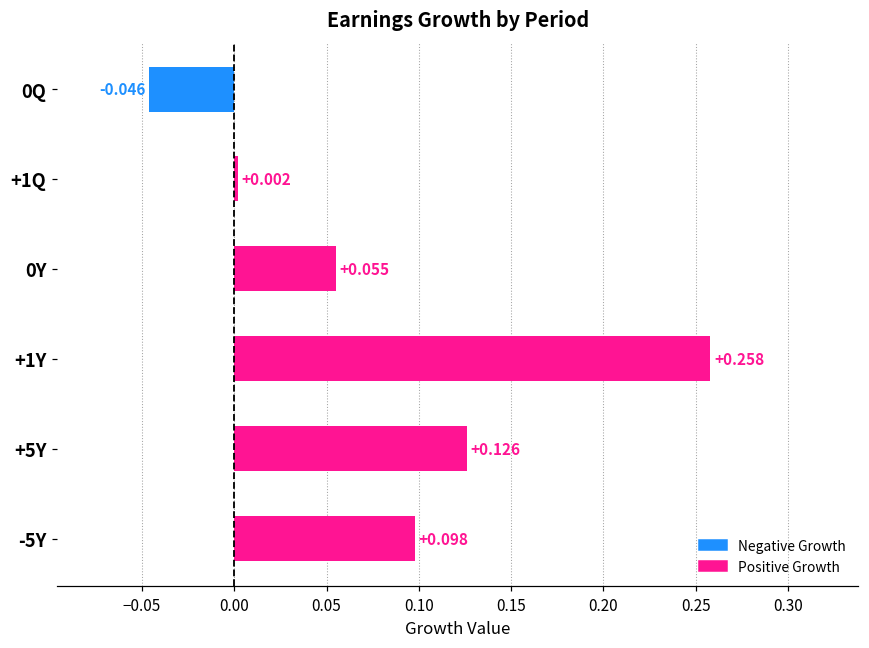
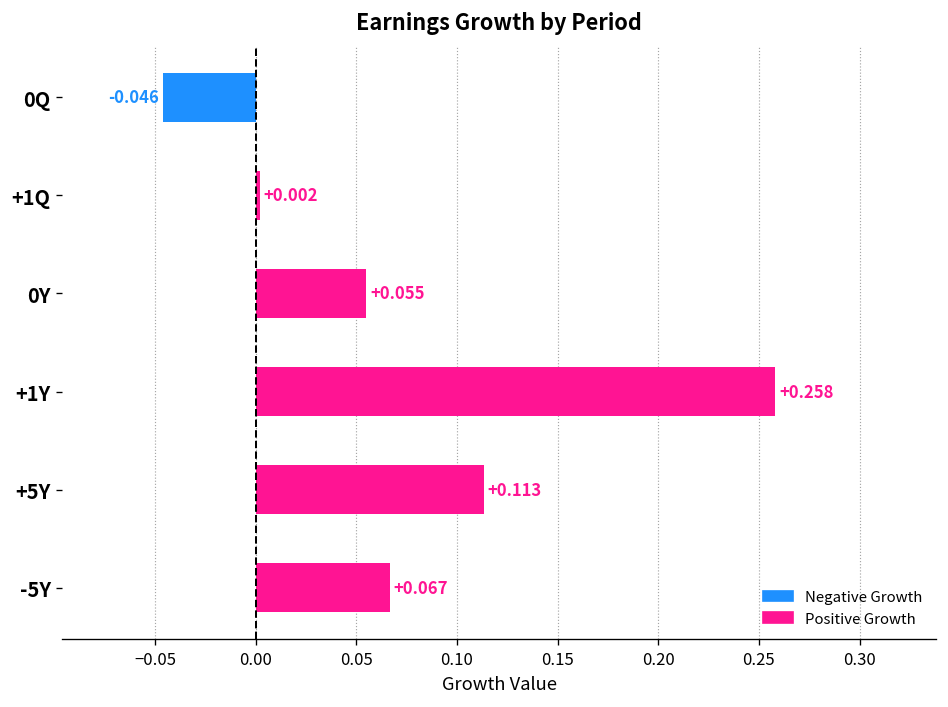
  {
    "0Q": "-0.046",
    "+1Q": "+0.002",
    "0Y": "+0.055",
    "+1Y": "+0.258",
-   "+5Y": "+0.126",
-   "-5Y": "+0.098"
+   "+5Y": "+0.113",
+   "-5Y": "+0.067"
  }
